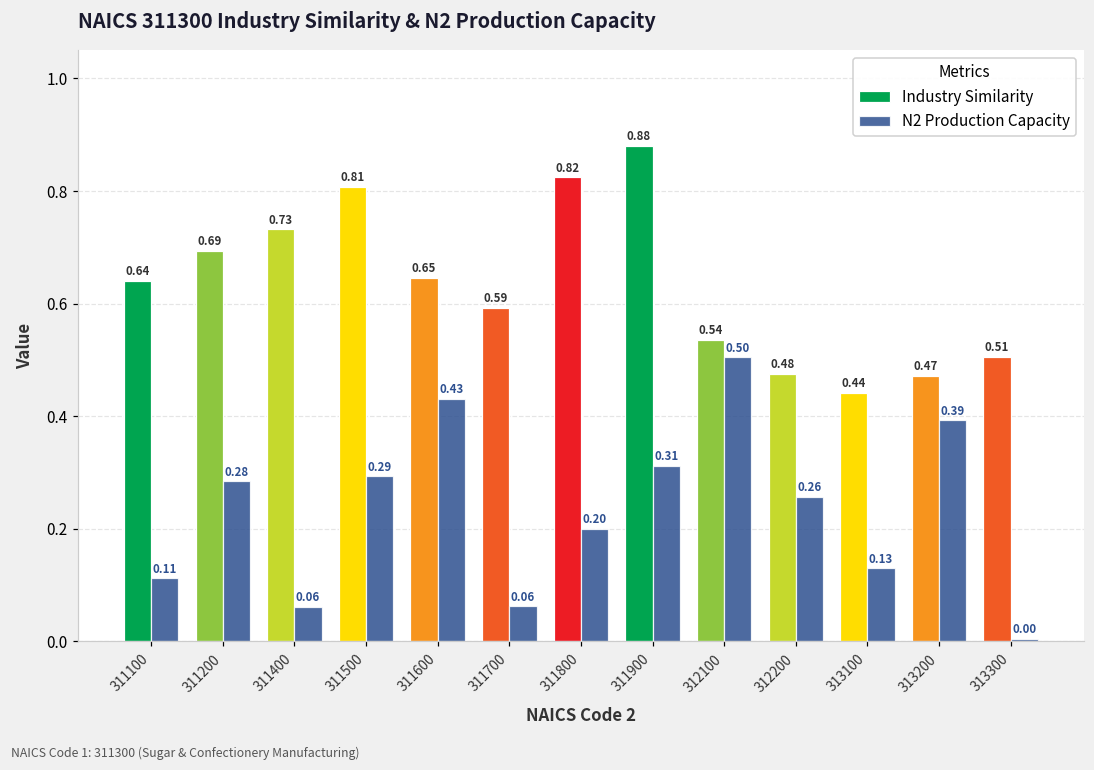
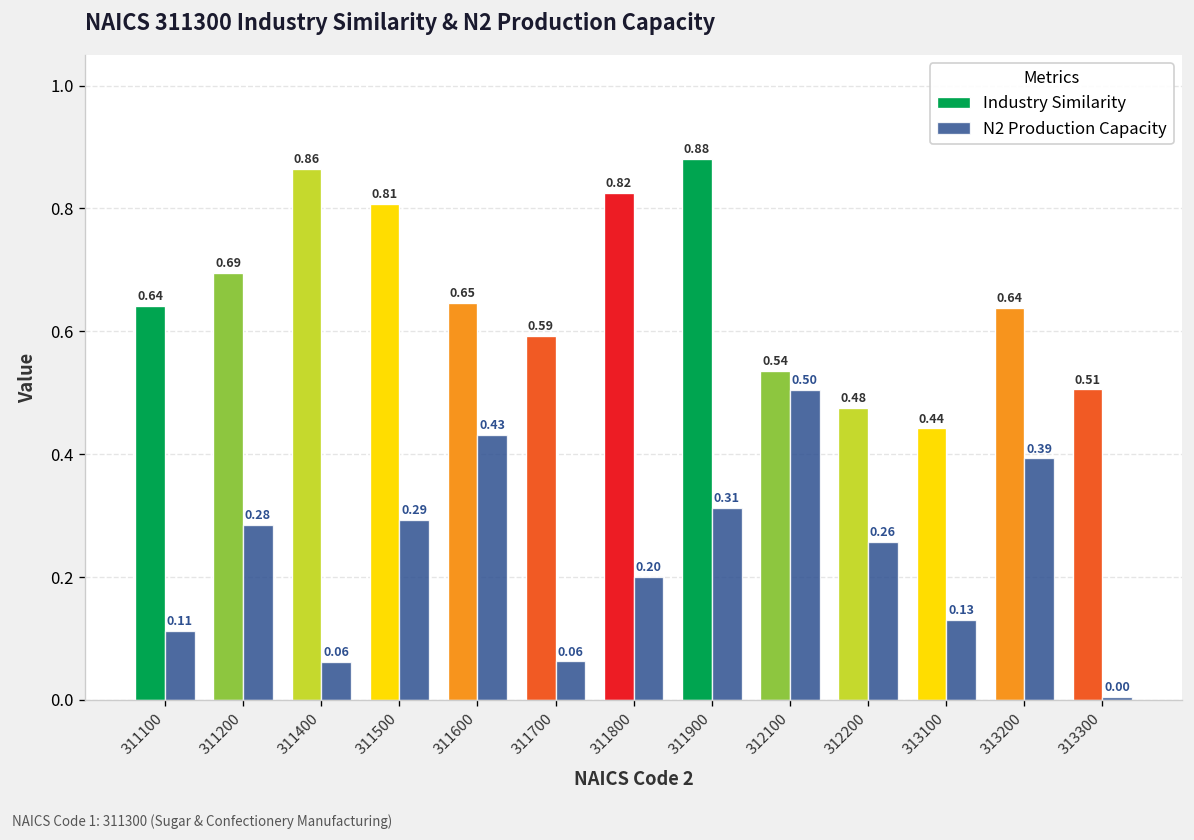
  {
    "Industry Similarity": {
      "311100": 0.64,
      "311200": 0.69,
-     "311400": 0.73,
+     "311400": 0.86,
      "311500": 0.81,
      "311600": 0.65,
      "311700": 0.59,
      "311800": 0.82,
      "311900": 0.88,
      "312100": 0.54,
      "312200": 0.48,
      "313100": 0.44,
-     "313200": 0.47,
+     "313200": 0.64,
      "313300": 0.51
    },
    "N2 Production Capacity": {
      "311100": 0.11,
      "311200": 0.28,
      "311400": 0.06,
      "311500": 0.29,
      "311600": 0.43,
      "311700": 0.06,
      "311800": 0.20,
      "311900": 0.31,
      "312100": 0.50,
      "312200": 0.26,
      "313100": 0.13,
      "313200": 0.39,
      "313300": 0.00
    }
  }
